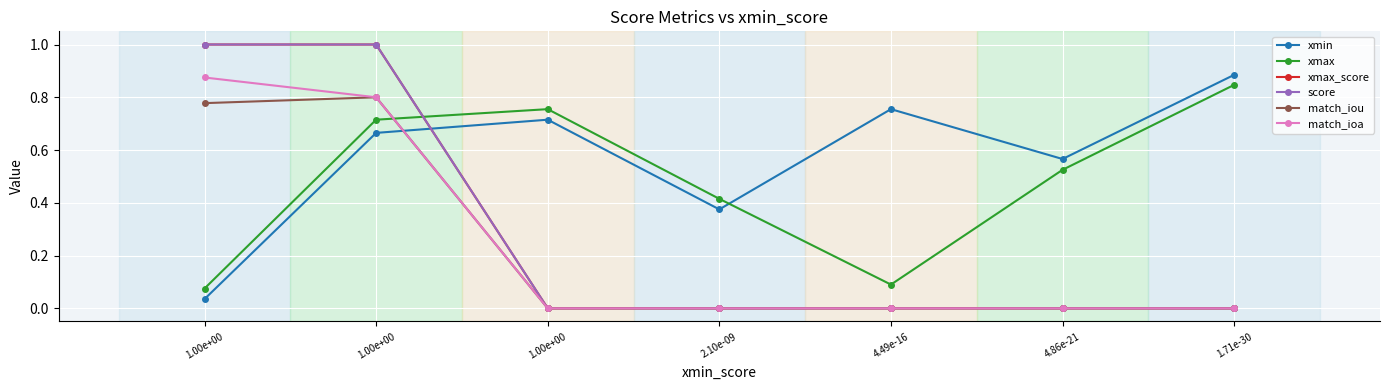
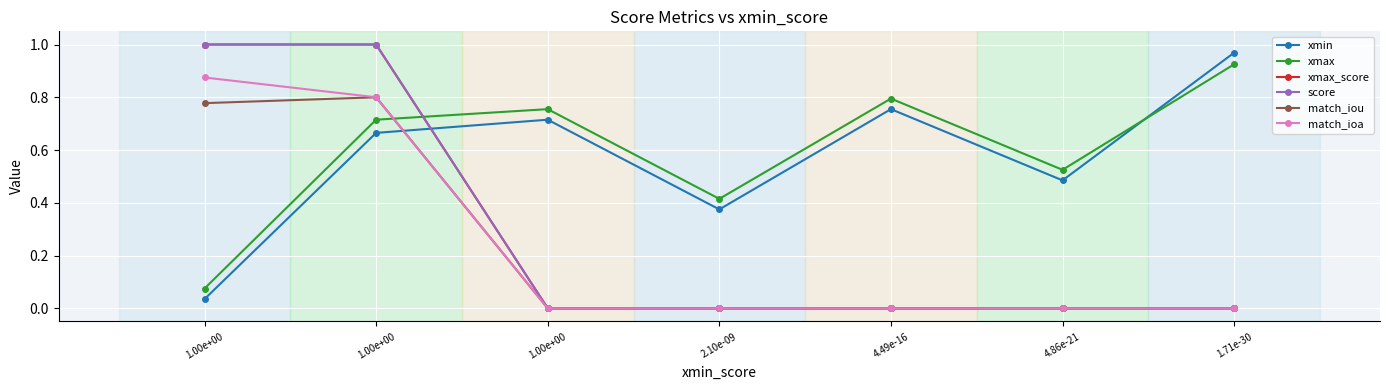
  {
    "xmin": {
      "2.10e-09": 0.38,
      "4.49e-16": 0.76,
-     "4.86e-21": 0.57,
-     "1.71e-30": 0.89
+     "4.86e-21": 0.49,
+     "1.71e-30": 0.97
    },
    "xmax": {
      "2.10e-09": 0.42,
-     "4.49e-16": 0.09,
+     "4.49e-16": 0.80,
      "4.86e-21": 0.53,
-     "1.71e-30": 0.85
+     "1.71e-30": 0.93
    }
  }
